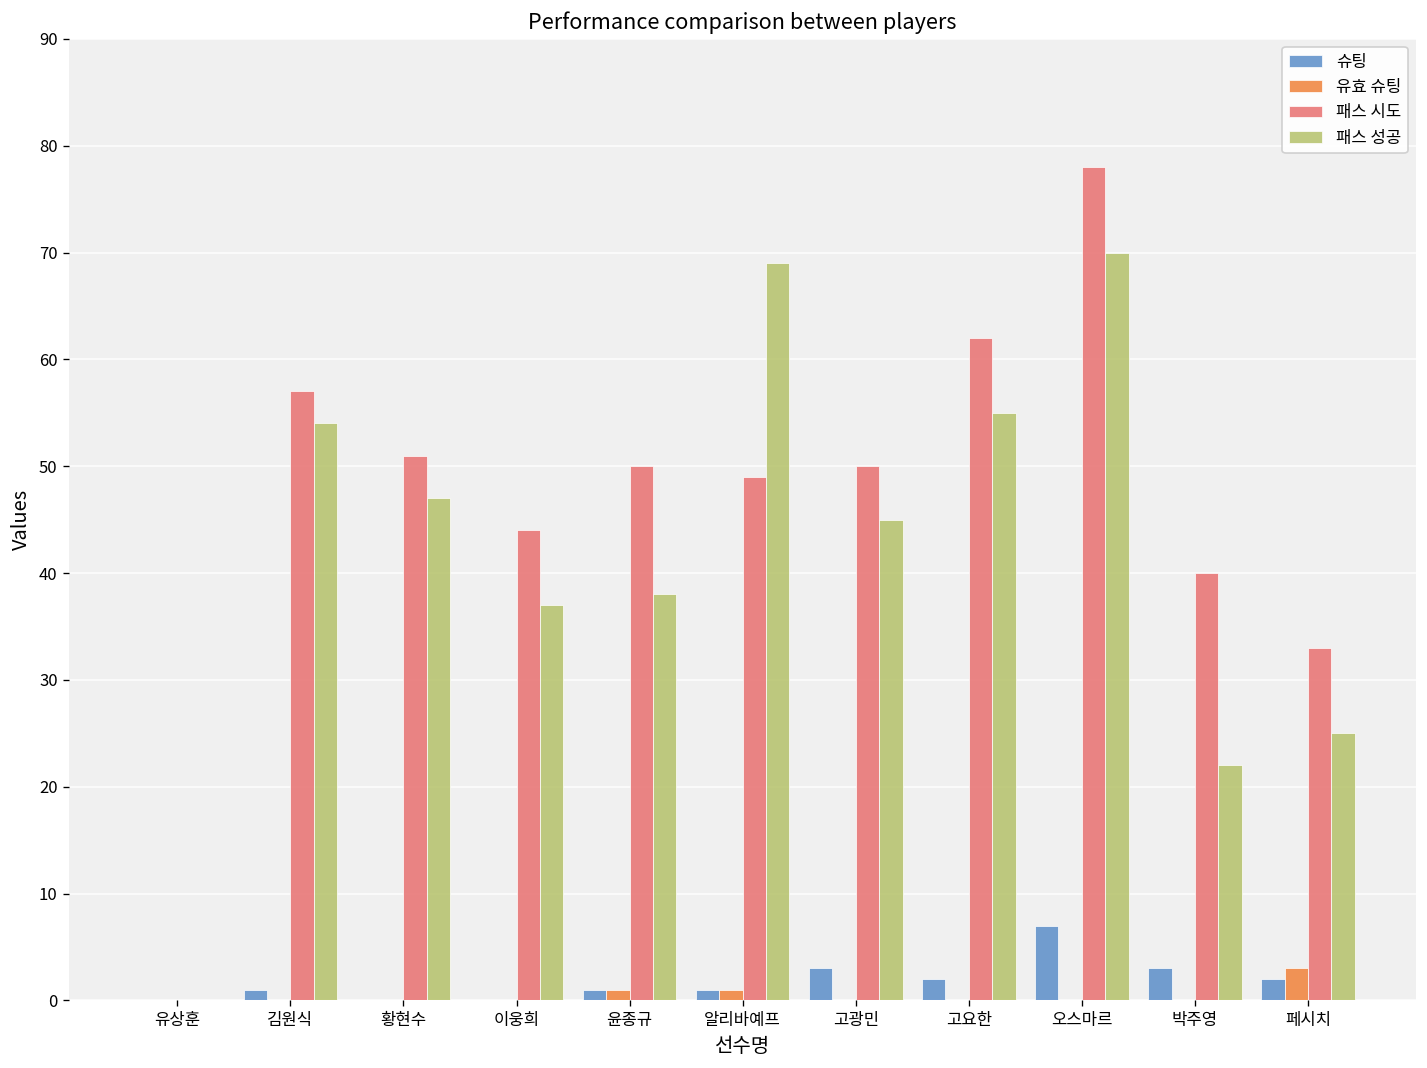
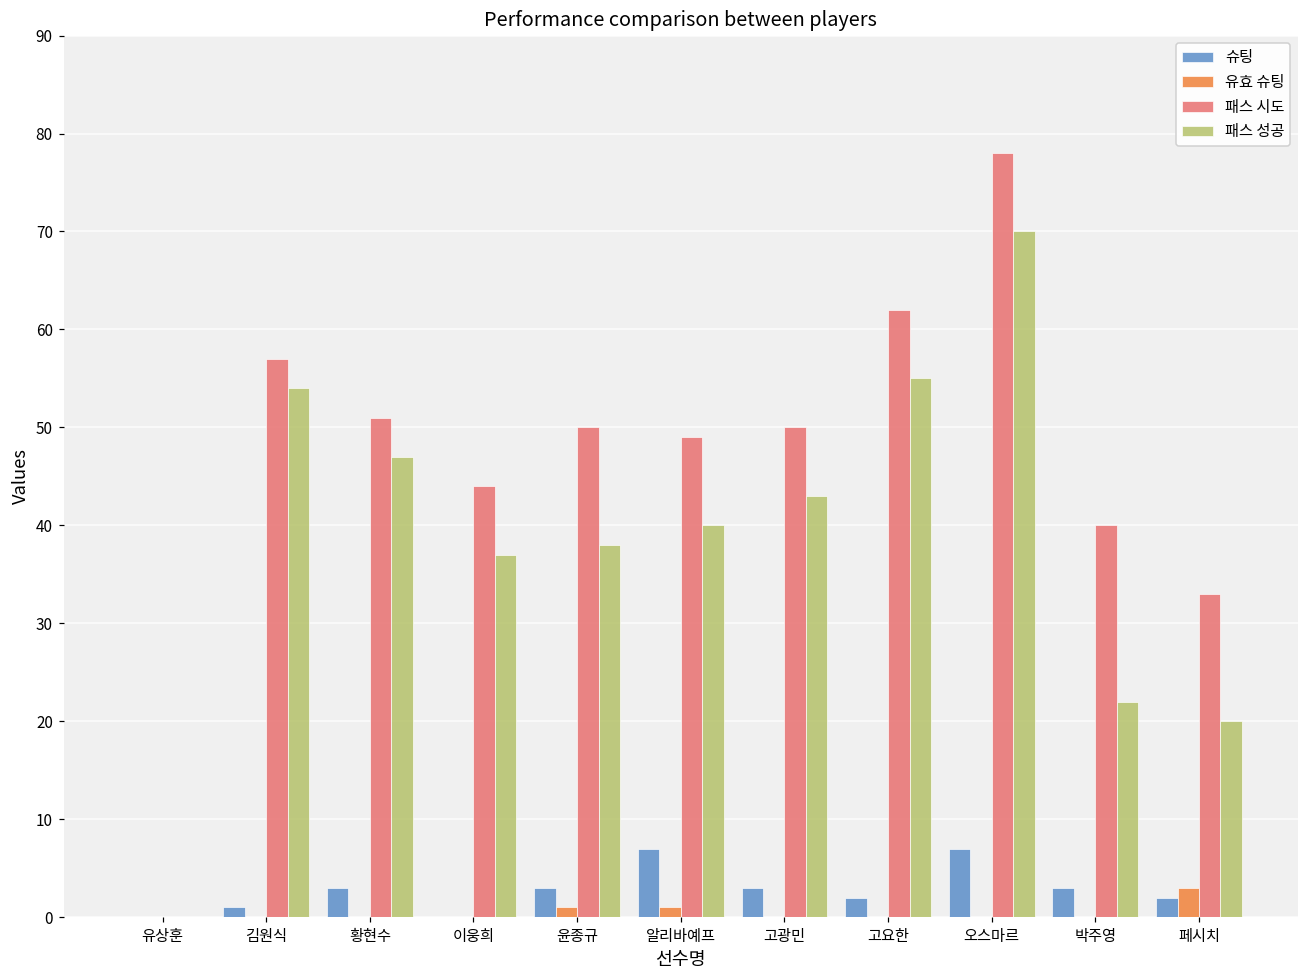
  {
    "슈팅": {
      "유상훈": 0,
      "김원식": 1,
-     "황현수": 0,
+     "황현수": 3,
      "이웅희": 0,
-     "윤종규": 1,
-     "알리바예프": 1,
+     "윤종규": 3,
+     "알리바예프": 7,
      "고광민": 3,
      "고요한": 2,
      "오스마르": 7,
      "박주영": 3,
      "페시치": 2
    },
    "패스 성공": {
      "유상훈": 0,
      "김원식": 54,
      "황현수": 47,
      "이웅희": 37,
      "윤종규": 38,
-     "알리바예프": 69,
-     "고광민": 45,
+     "알리바예프": 40,
+     "고광민": 43,
      "고요한": 55,
      "오스마르": 70,
      "박주영": 22,
-     "페시치": 25
+     "페시치": 20
    }
  }
